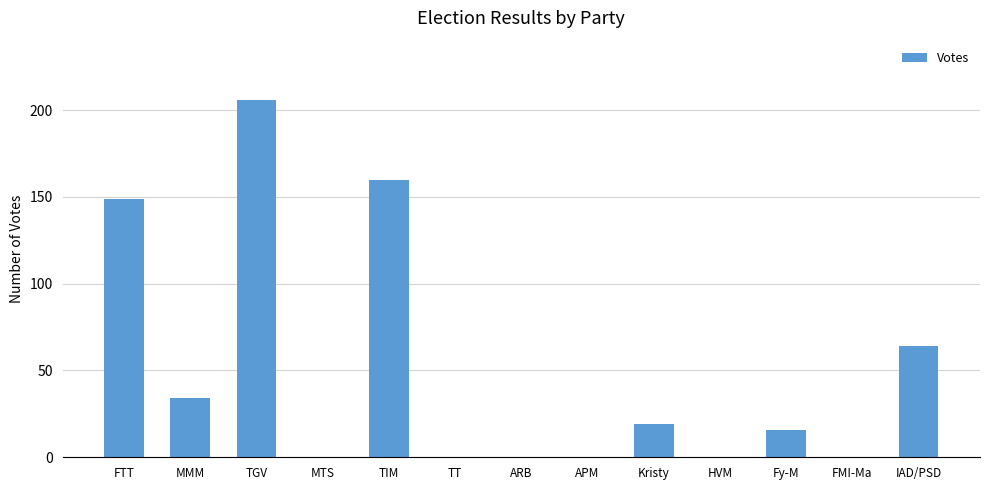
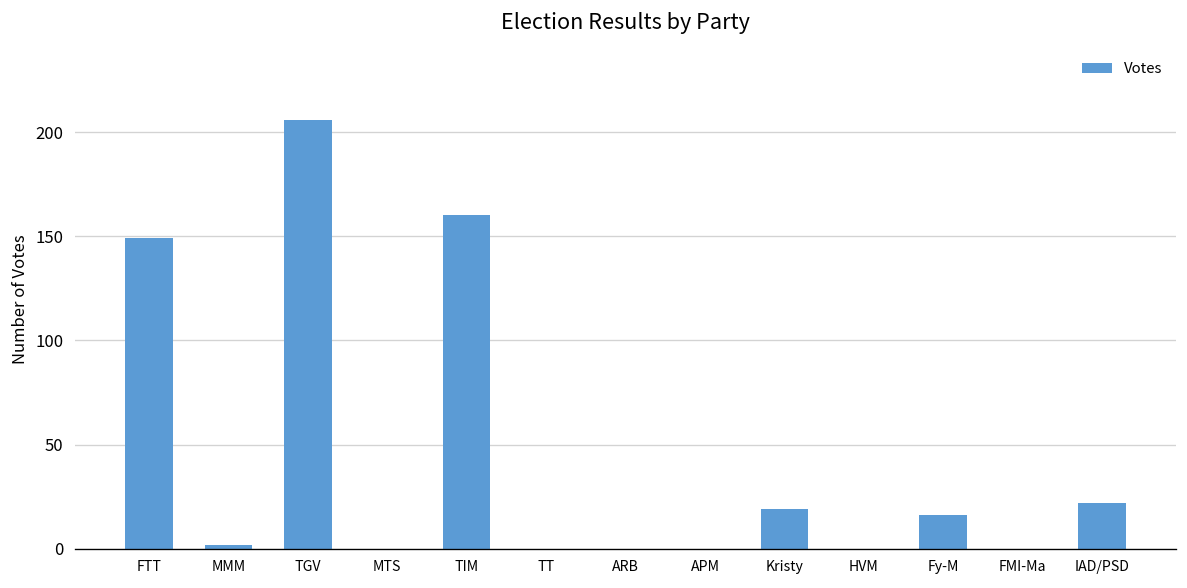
  {
    "FTT": 149,
-   "MMM": 34,
+   "MMM": 2,
    "TGV": 206,
    "MTS": 0,
    "TIM": 160,
    "TT": 0,
    "ARB": 0,
    "APM": 0,
    "Kristy": 19,
    "HVM": 0,
    "Fy-M": 16,
    "FMI-Ma": 0,
-   "IAD/PSD": 64
+   "IAD/PSD": 22
  }
